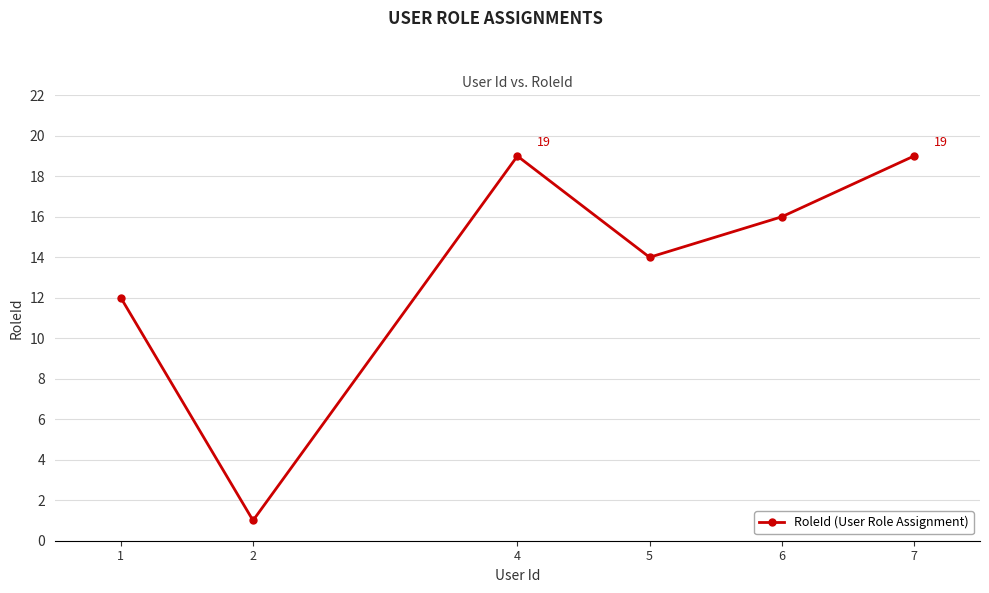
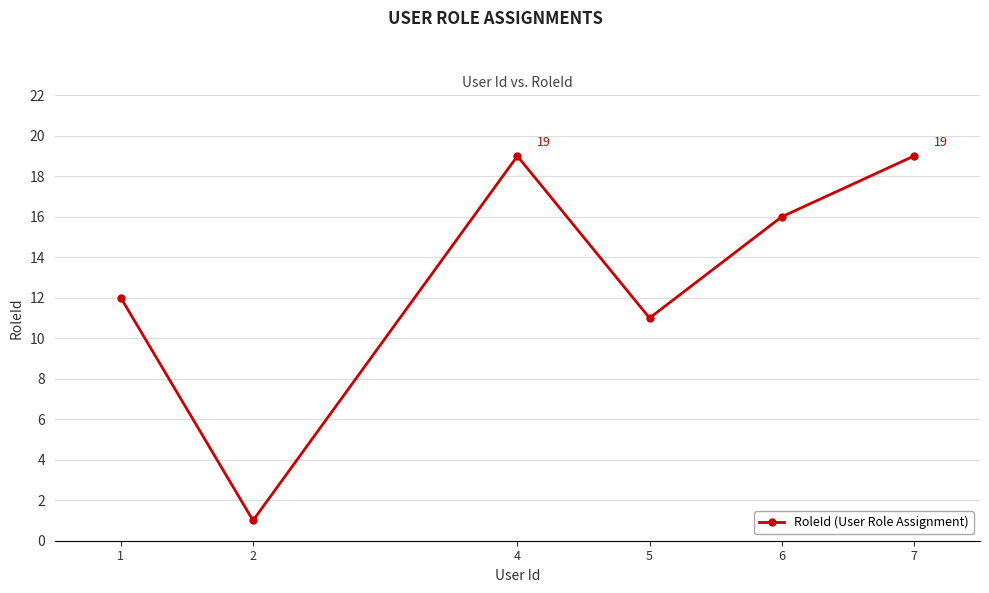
  {
    "1": 12,
    "2": 1,
-   "5": 14,
+   "5": 11,
    "6": 16
  }
